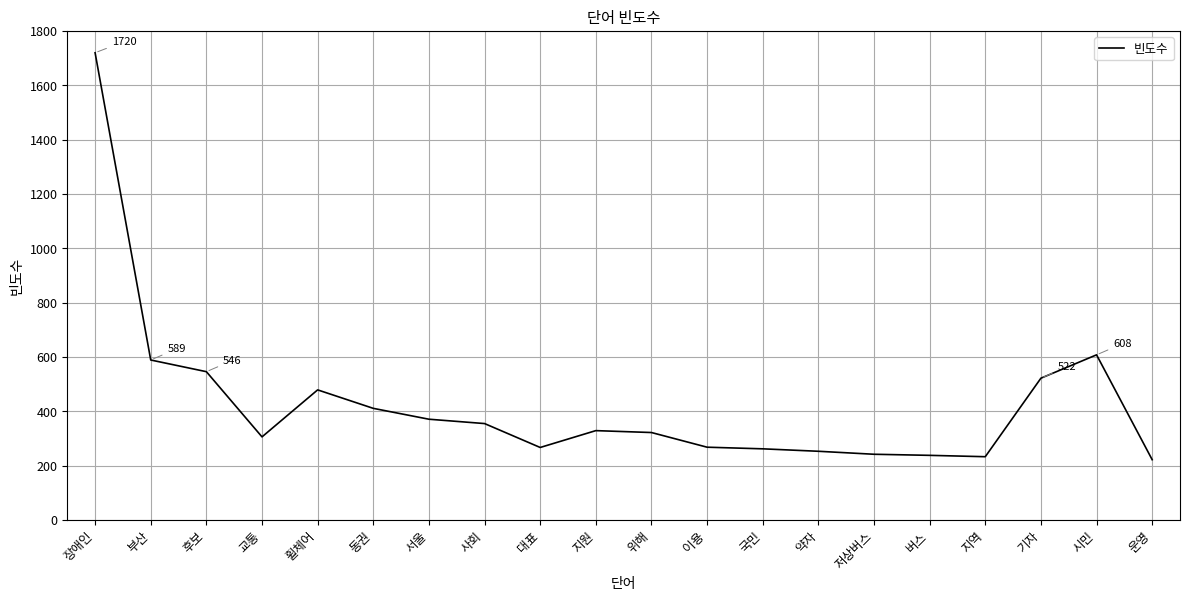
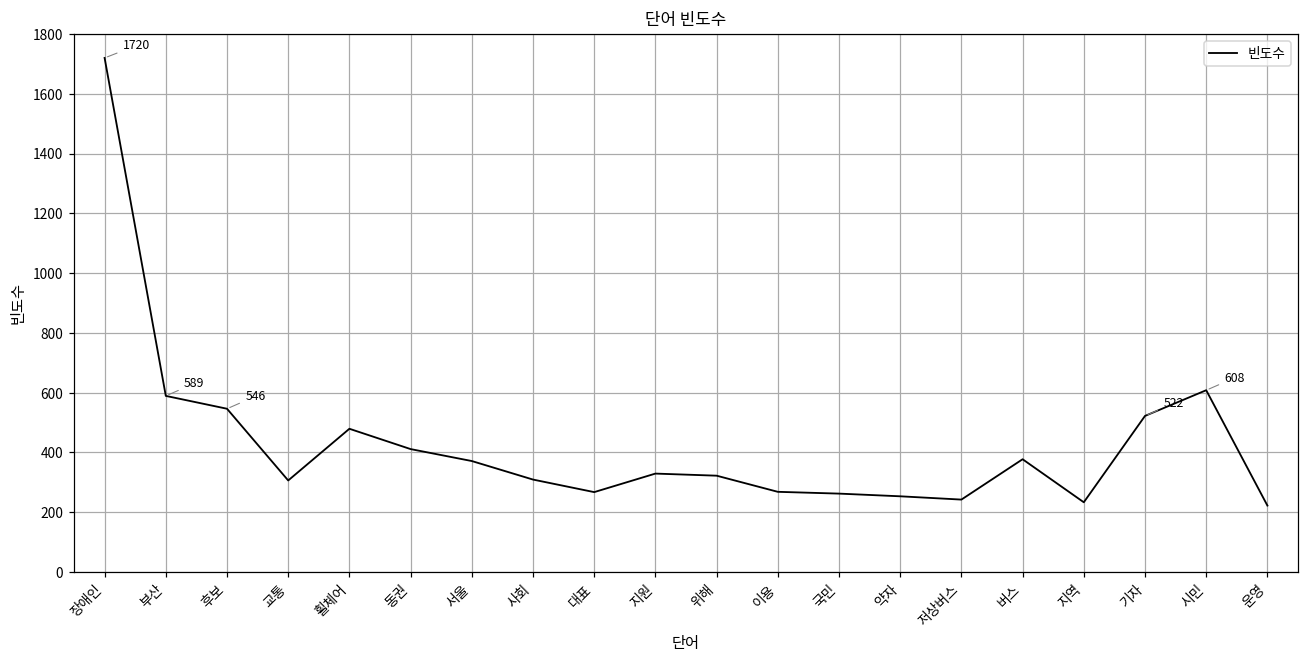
  {
    "교통": 310,
    "휠체어": 480,
    "동권": 410,
    "서울": 370,
-   "사회": 360,
+   "사회": 310,
    "대표": 270,
    "지원": 330,
    "위해": 320,
    "이용": 270,
    "국민": 260,
    "약자": 250,
    "저상버스": 240,
-   "버스": 240,
+   "버스": 380,
    "지역": 230,
    "운영": 220
  }
